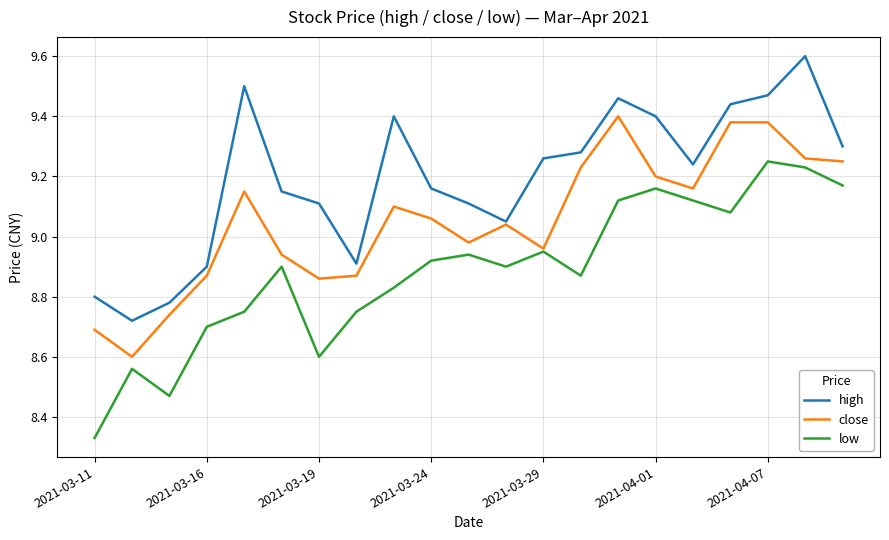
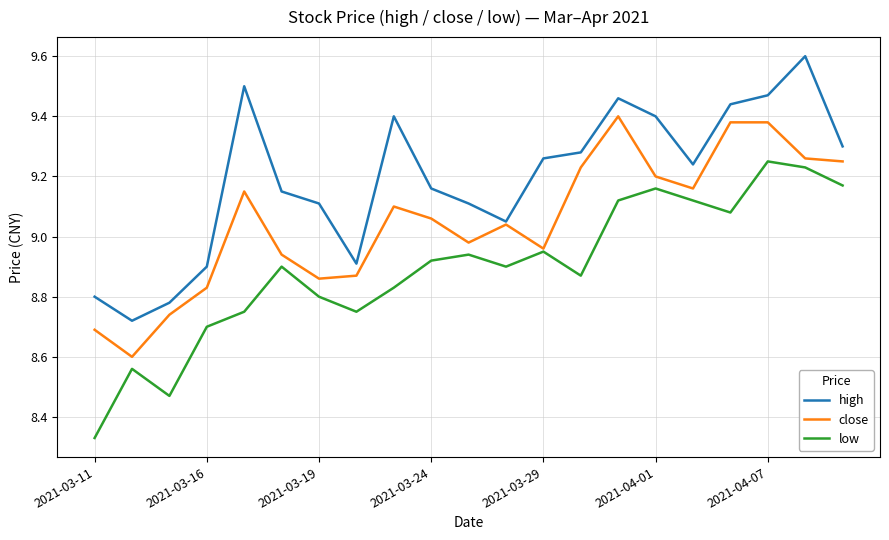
  {
    "high": {
      "2021-03-11": 8.80,
      "2021-03-16": 8.90,
      "2021-03-19": 9.11,
      "2021-03-24": 9.16,
      "2021-03-29": 9.26,
      "2021-04-01": 9.40,
      "2021-04-07": 9.47
    },
    "close": {
      "2021-03-11": 8.69,
-     "2021-03-16": 8.87,
+     "2021-03-16": 8.83,
      "2021-03-19": 8.86,
      "2021-03-24": 9.06,
      "2021-03-29": 8.96,
      "2021-04-01": 9.20,
      "2021-04-07": 9.38
    },
    "low": {
      "2021-03-11": 8.33,
      "2021-03-16": 8.7,
-     "2021-03-19": 8.6,
+     "2021-03-19": 8.8,
      "2021-03-24": 8.92,
      "2021-03-29": 8.95,
      "2021-04-01": 9.16,
      "2021-04-07": 9.25
    }
  }
